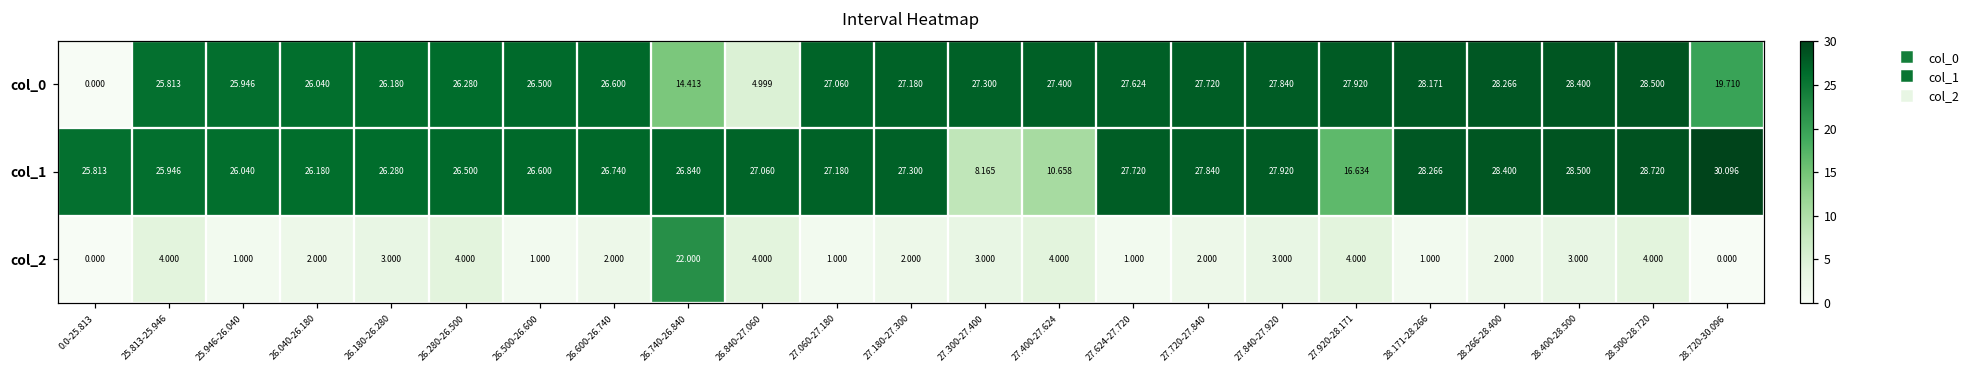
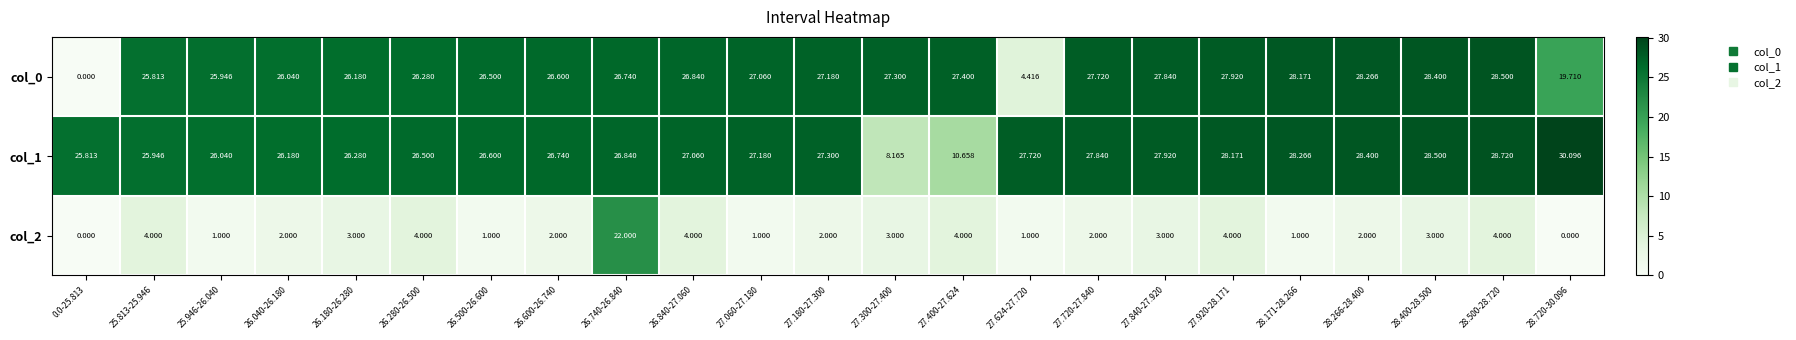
  {
    "col_0": {
      "0.0-25.813": 0.000,
      "25.813-25.946": 25.813,
      "25.946-26.040": 25.946,
      "26.040-26.180": 26.040,
      "26.180-26.280": 26.180,
      "26.280-26.500": 26.280,
      "26.500-26.600": 26.500,
      "26.600-26.740": 26.600,
-     "26.740-26.840": 14.413,
-     "26.840-27.060": 4.999,
+     "26.740-26.840": 26.740,
+     "26.840-27.060": 26.840,
      "27.060-27.180": 27.060,
      "27.180-27.300": 27.180,
      "27.300-27.400": 27.300,
      "27.400-27.624": 27.400,
-     "27.624-27.720": 27.624,
+     "27.624-27.720": 4.416,
      "27.720-27.840": 27.720,
      "27.840-27.920": 27.840,
      "27.920-28.171": 27.920,
      "28.171-28.266": 28.171,
      "28.266-28.400": 28.266,
      "28.400-28.500": 28.400,
      "28.500-28.720": 28.500,
      "28.720-30.096": 19.710
    },
    "col_1": {
      "0.0-25.813": 25.813,
      "25.813-25.946": 25.946,
      "25.946-26.040": 26.040,
      "26.040-26.180": 26.180,
      "26.180-26.280": 26.280,
      "26.280-26.500": 26.500,
      "26.500-26.600": 26.600,
      "26.600-26.740": 26.740,
      "26.740-26.840": 26.840,
      "26.840-27.060": 27.060,
      "27.060-27.180": 27.180,
      "27.180-27.300": 27.300,
      "27.300-27.400": 8.165,
      "27.400-27.624": 10.658,
      "27.624-27.720": 27.720,
      "27.720-27.840": 27.840,
      "27.840-27.920": 27.920,
-     "27.920-28.171": 16.634,
+     "27.920-28.171": 28.171,
      "28.171-28.266": 28.266,
      "28.266-28.400": 28.400,
      "28.400-28.500": 28.500,
      "28.500-28.720": 28.720,
      "28.720-30.096": 30.096
    },
    "col_2": {
      "0.0-25.813": 0.000,
      "25.813-25.946": 4.000,
      "25.946-26.040": 1.000,
      "26.040-26.180": 2.000,
      "26.180-26.280": 3.000,
      "26.280-26.500": 4.000,
      "26.500-26.600": 1.000,
      "26.600-26.740": 2.000,
      "26.740-26.840": 22.000,
      "26.840-27.060": 4.000,
      "27.060-27.180": 1.000,
      "27.180-27.300": 2.000,
      "27.300-27.400": 3.000,
      "27.400-27.624": 4.000,
      "27.624-27.720": 1.000,
      "27.720-27.840": 2.000,
      "27.840-27.920": 3.000,
      "27.920-28.171": 4.000,
      "28.171-28.266": 1.000,
      "28.266-28.400": 2.000,
      "28.400-28.500": 3.000,
      "28.500-28.720": 4.000,
      "28.720-30.096": 0.000
    }
  }
